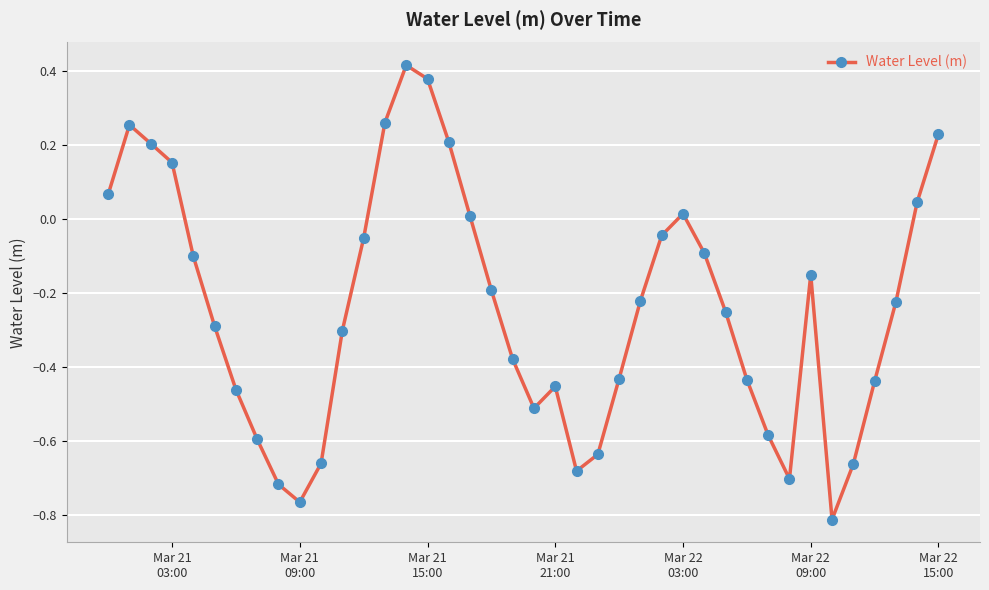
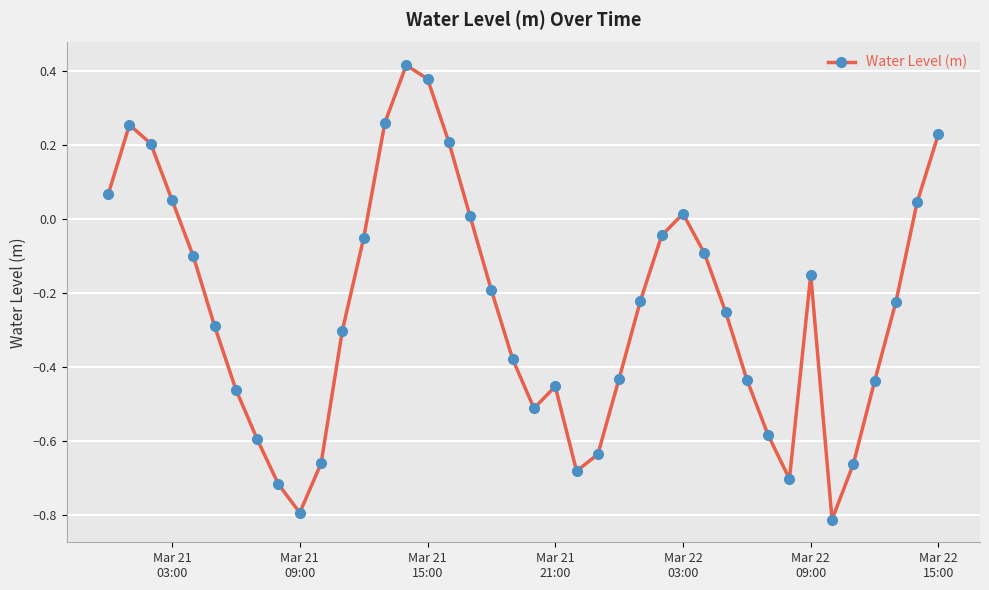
  {
-   "Mar 21 03:00": 0.15,
-   "Mar 21 09:00": -0.76,
+   "Mar 21 03:00": 0.05,
+   "Mar 21 09:00": -0.79,
    "Mar 21 15:00": 0.38,
    "Mar 21 21:00": -0.45,
    "Mar 22 03:00": 0.01,
    "Mar 22 09:00": -0.15,
    "Mar 22 15:00": 0.23
  }
